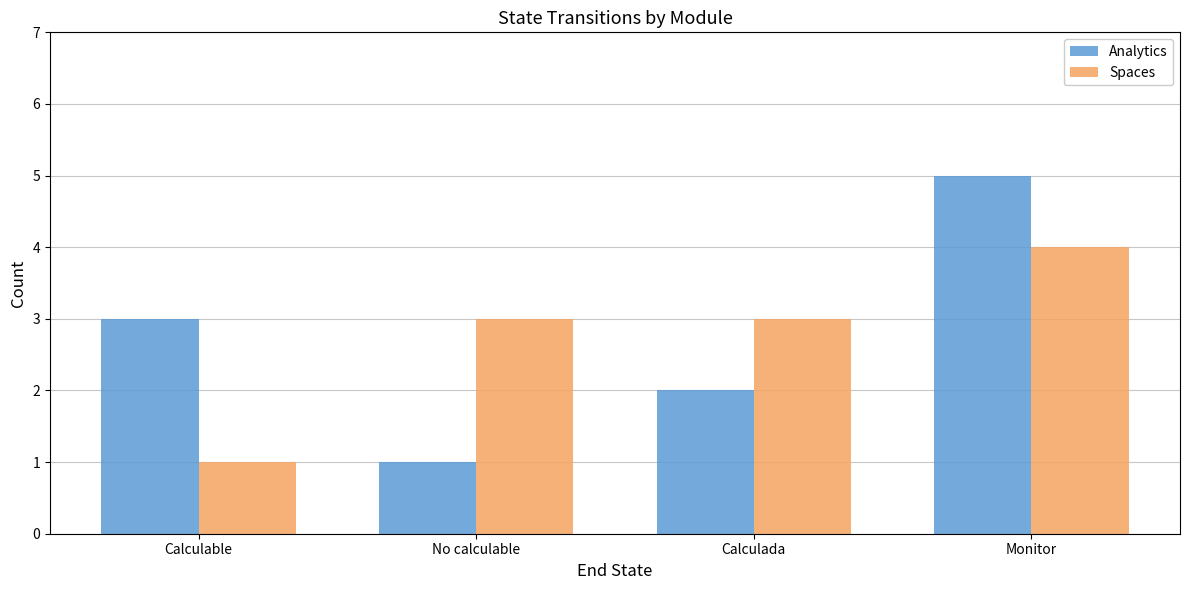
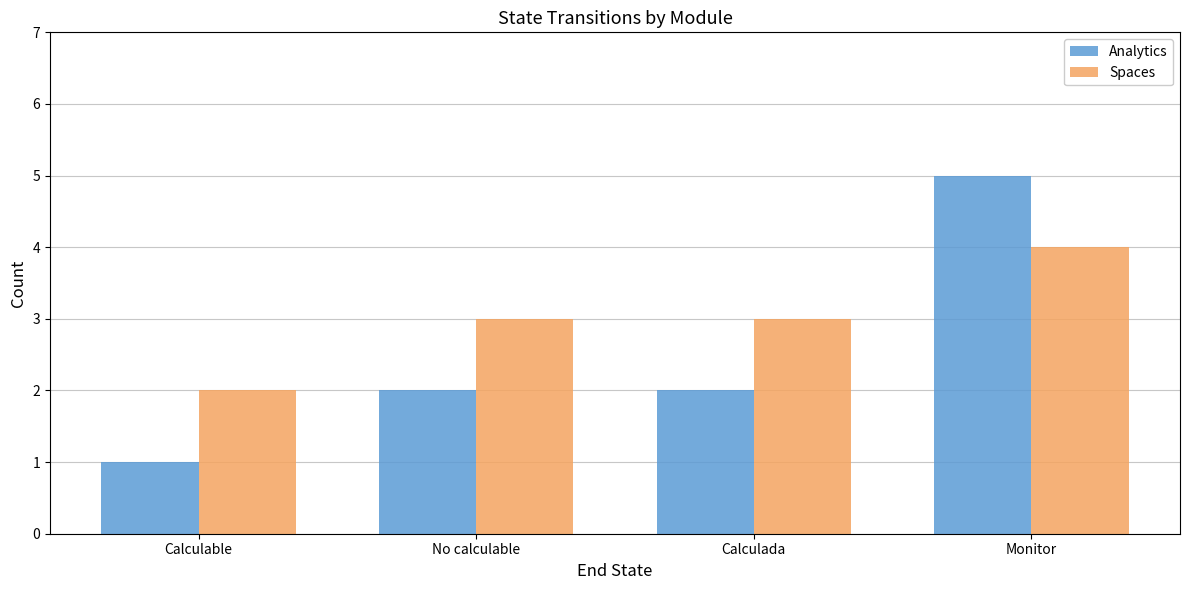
  {
    "Analytics": {
-     "Calculable": 3,
-     "No calculable": 1,
+     "Calculable": 1,
+     "No calculable": 2,
      "Calculada": 2,
      "Monitor": 5
    },
    "Spaces": {
-     "Calculable": 1,
+     "Calculable": 2,
      "No calculable": 3,
      "Calculada": 3,
      "Monitor": 4
    }
  }
